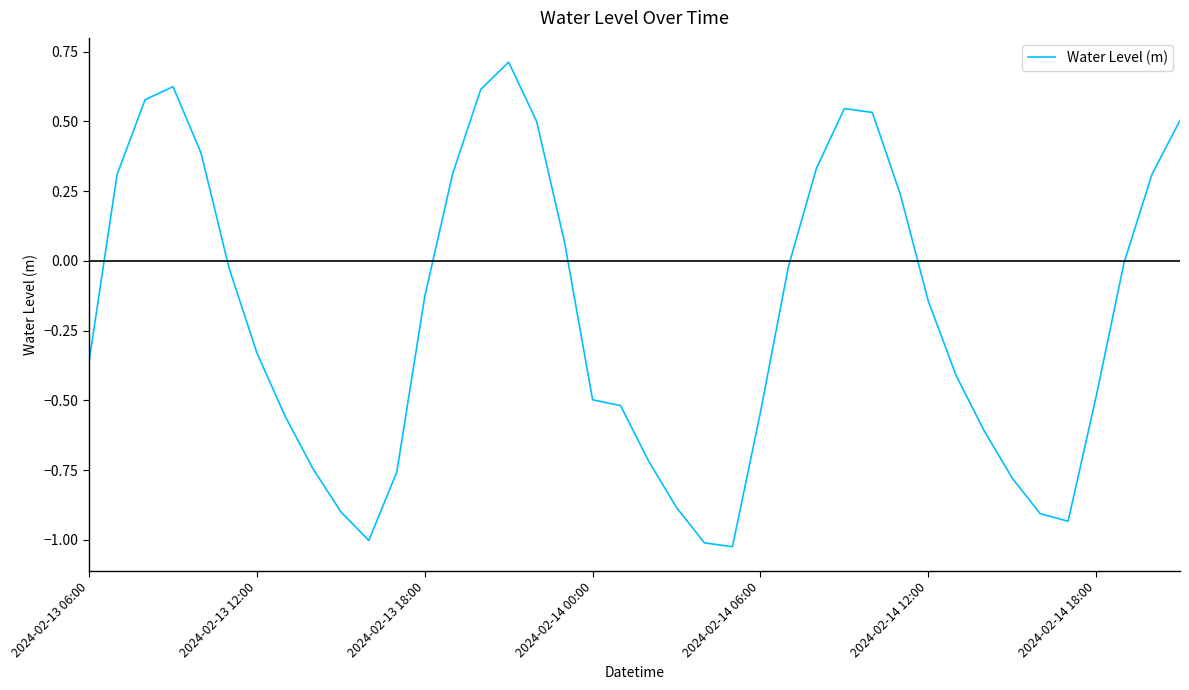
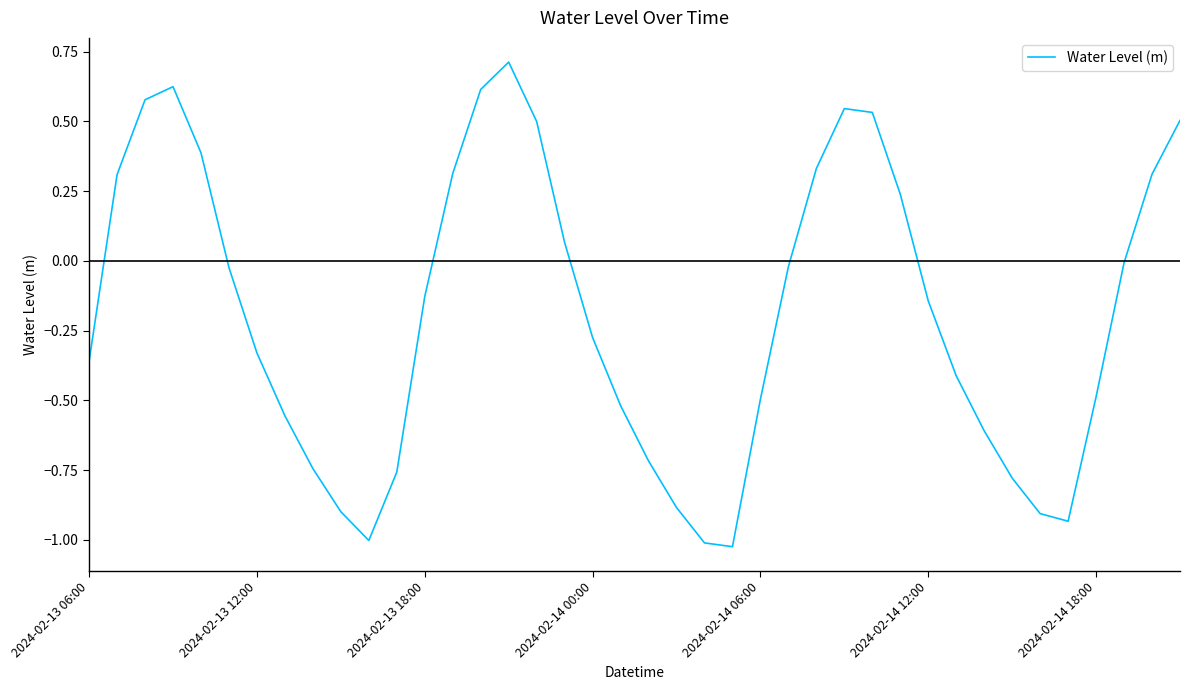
  {
    "2024-02-13 06:00": -0.36,
    "2024-02-13 12:00": -0.33,
    "2024-02-13 18:00": -0.13,
-   "2024-02-14 00:00": -0.50,
-   "2024-02-14 06:00": -0.54,
+   "2024-02-14 00:00": -0.27,
+   "2024-02-14 06:00": -0.50,
    "2024-02-14 12:00": -0.14,
    "2024-02-14 18:00": -0.49
  }
